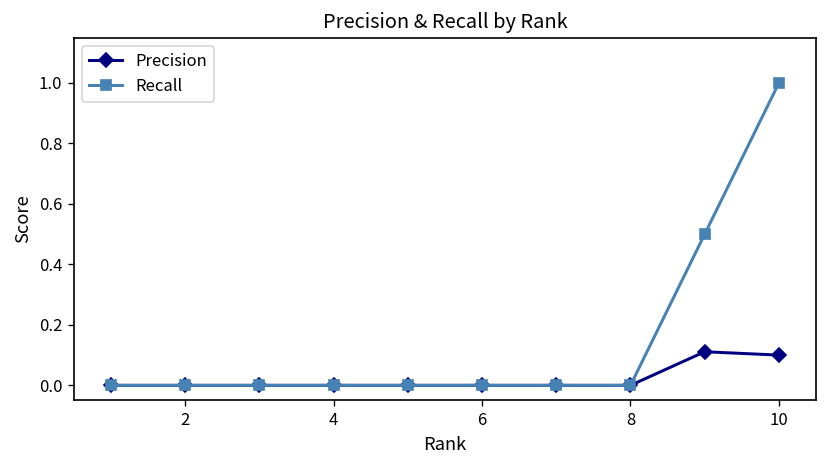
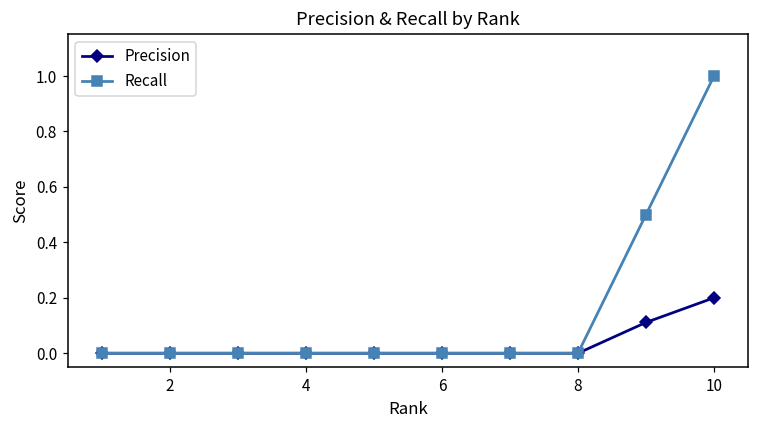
  {
    "Precision": {
-     "10": 0.1
+     "10": 0.2
    },
    "Recall": {
      "10": 1.0
    }
  }
